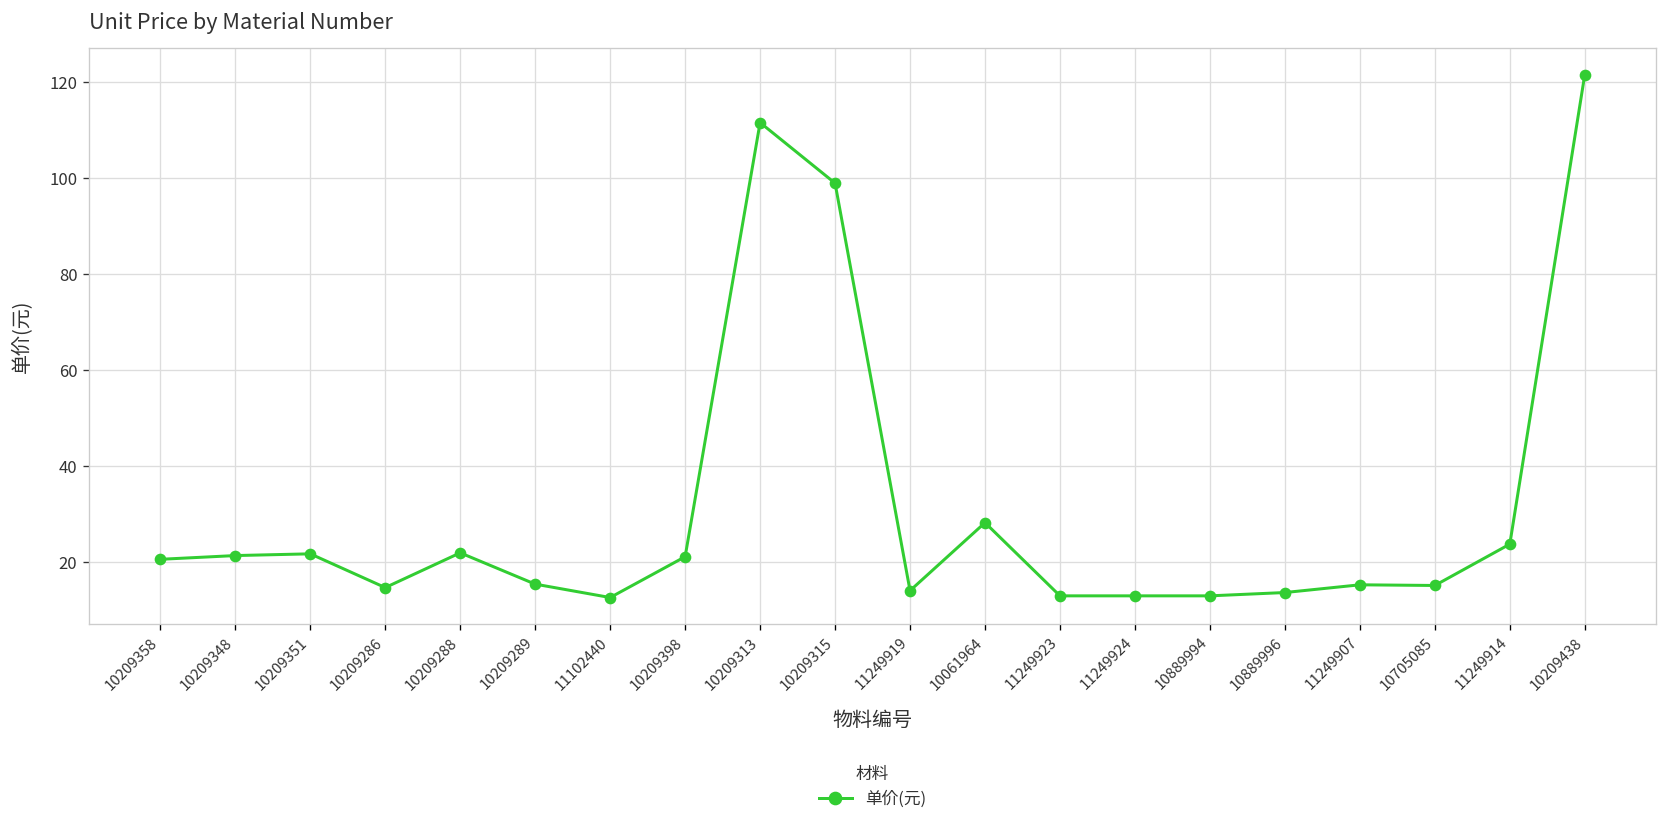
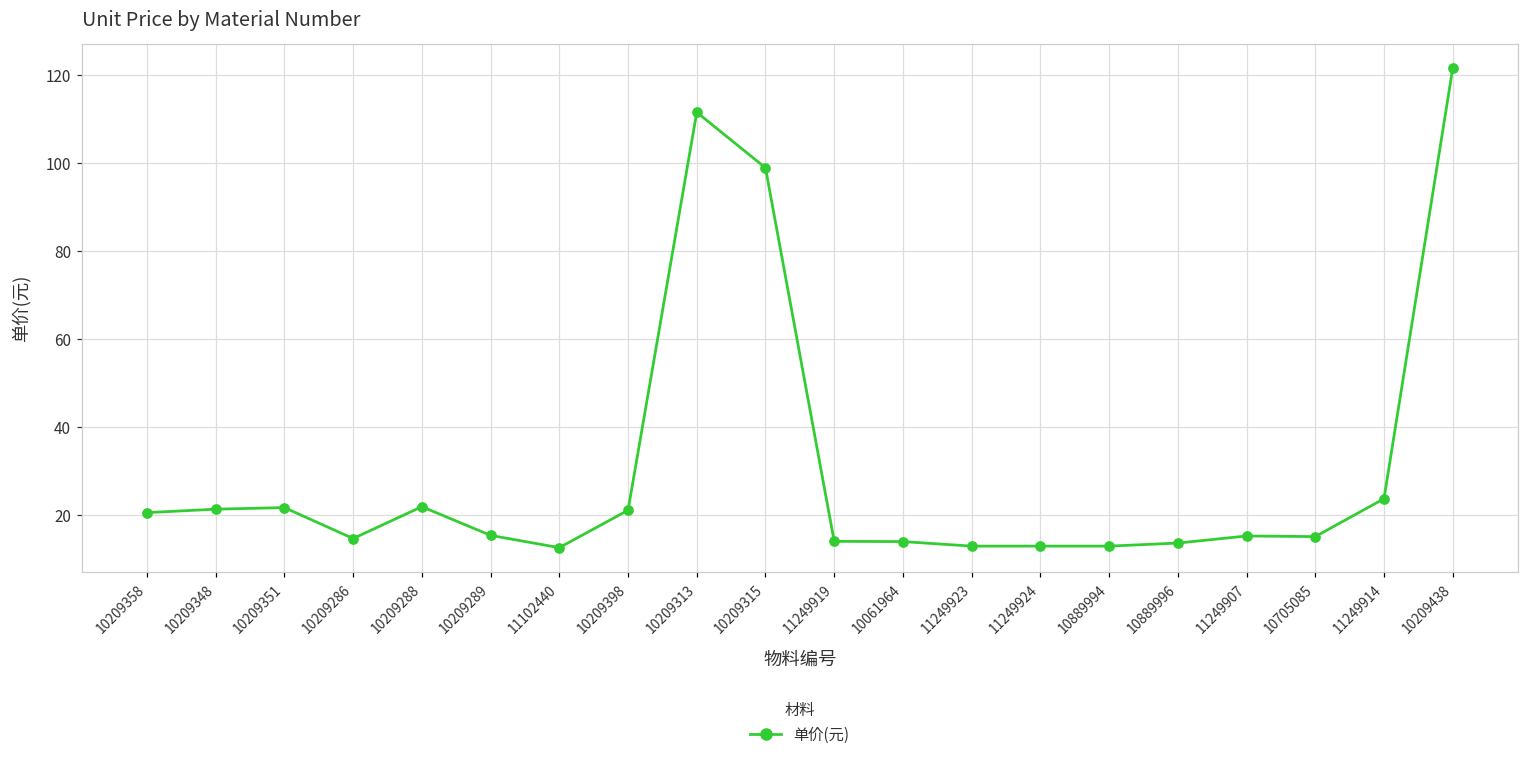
  {
    "10209358": 21,
    "10209348": 21,
    "10209351": 22,
    "10209286": 15,
    "10209288": 22,
    "10209289": 15,
    "11102440": 13,
    "10209398": 21,
    "10209313": 112,
    "10209315": 99,
    "11249919": 14,
-   "10061964": 28,
+   "10061964": 14,
    "11249923": 13,
    "11249924": 13,
    "10889994": 13,
    "10889996": 14,
    "11249907": 15,
    "10705085": 15,
    "11249914": 24,
    "10209438": 122
  }
